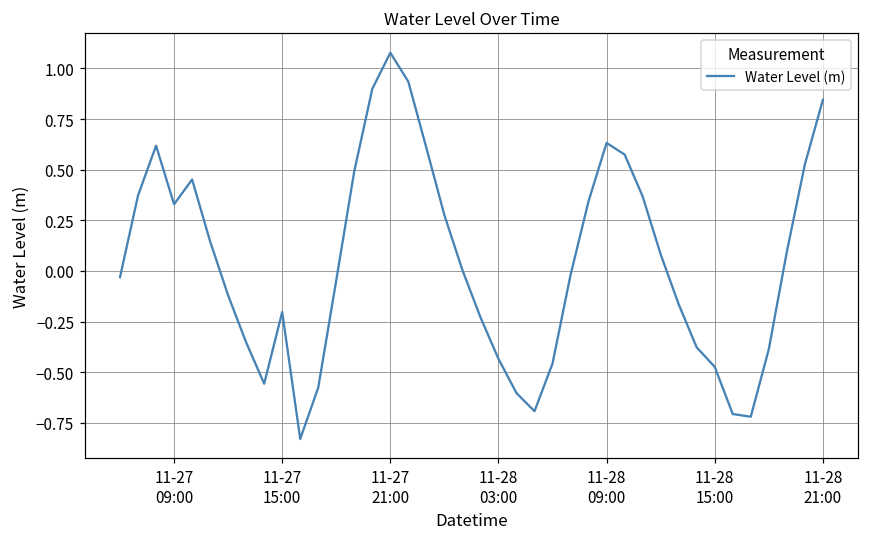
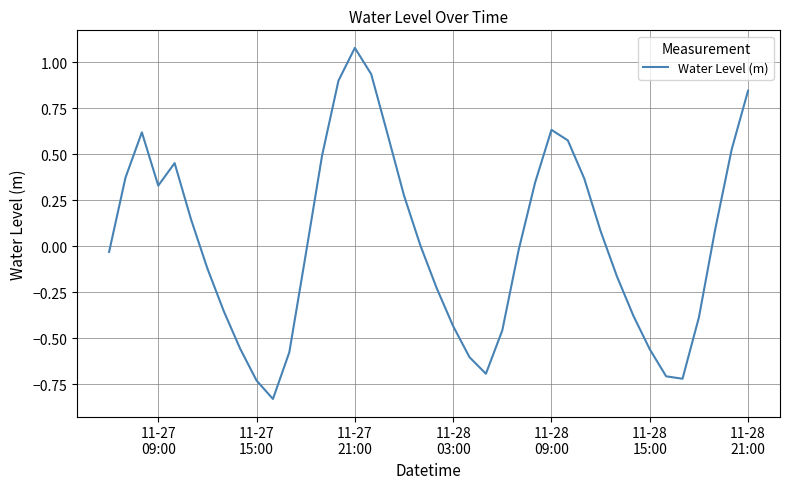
  {
    "11-27 09:00": 0.33,
-   "11-27 15:00": -0.20,
+   "11-27 15:00": -0.73,
    "11-27 21:00": 1.08,
    "11-28 03:00": -0.43,
    "11-28 09:00": 0.63,
-   "11-28 15:00": -0.47,
+   "11-28 15:00": -0.56,
    "11-28 21:00": 0.84
  }
